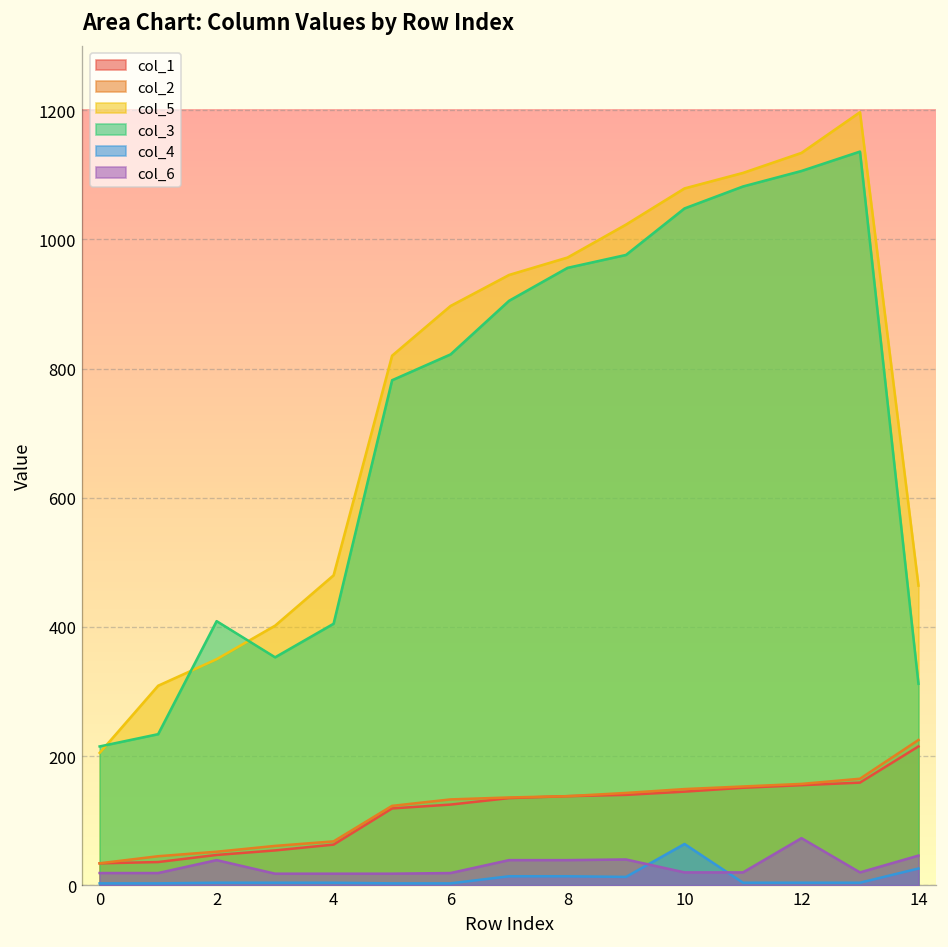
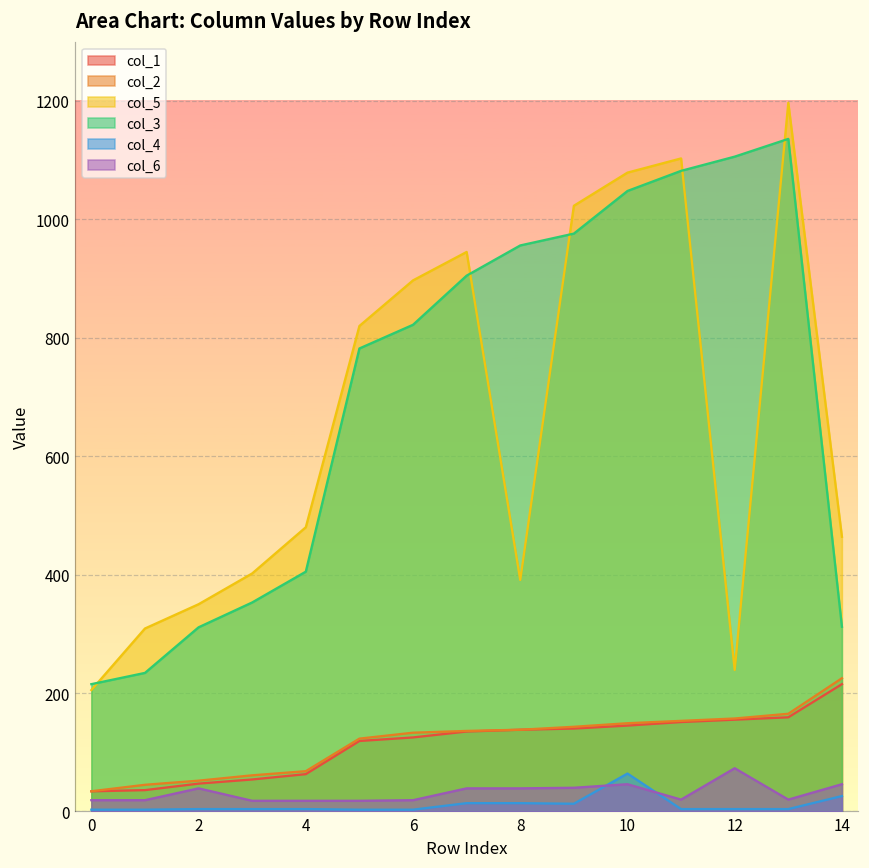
  {
    "col_5": {
      "0": 210,
      "2": 350,
      "4": 480,
      "6": 900,
-     "8": 970,
+     "8": 390,
      "10": 1080,
-     "12": 1130,
+     "12": 240,
      "14": 460
    },
    "col_3": {
      "0": 220,
-     "2": 410,
+     "2": 310,
      "4": 410,
      "6": 820,
      "8": 960,
      "10": 1050,
      "12": 1110,
      "14": 310
    },
    "col_4": {
      "0": 0,
      "2": 0,
      "4": 0,
      "6": 0,
      "8": 10,
      "10": 60,
      "12": 0,
      "14": 30
    },
    "col_6": {
      "0": 20,
      "2": 40,
      "4": 20,
      "6": 20,
      "8": 40,
-     "10": 20,
+     "10": 50,
      "12": 70,
      "14": 50
    }
  }
